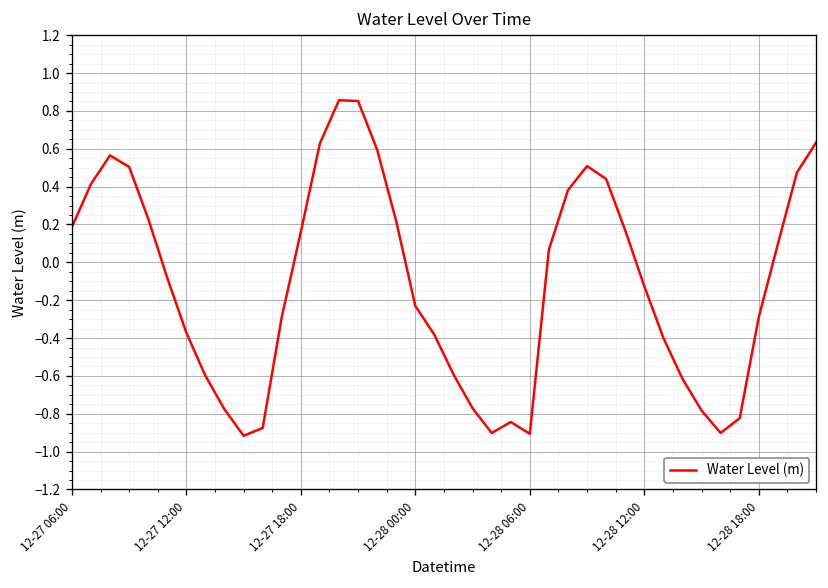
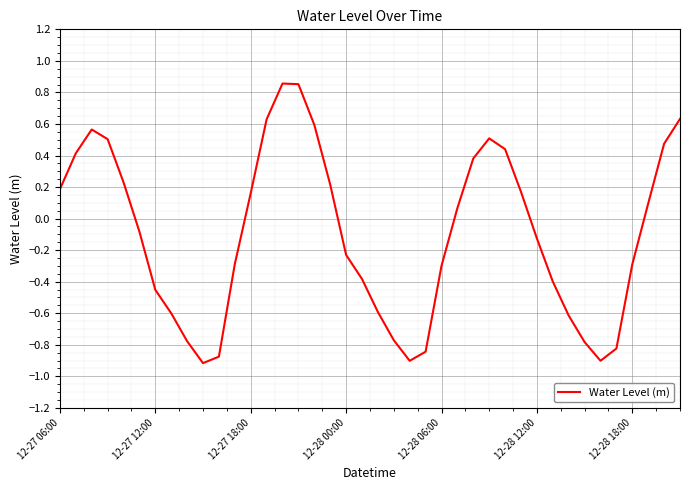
  {
    "12-27 06:00": 0.19,
-   "12-27 12:00": -0.37,
+   "12-27 12:00": -0.45,
    "12-27 18:00": 0.16,
    "12-28 00:00": -0.23,
-   "12-28 06:00": -0.91,
+   "12-28 06:00": -0.30,
    "12-28 12:00": -0.13,
    "12-28 18:00": -0.29
  }
